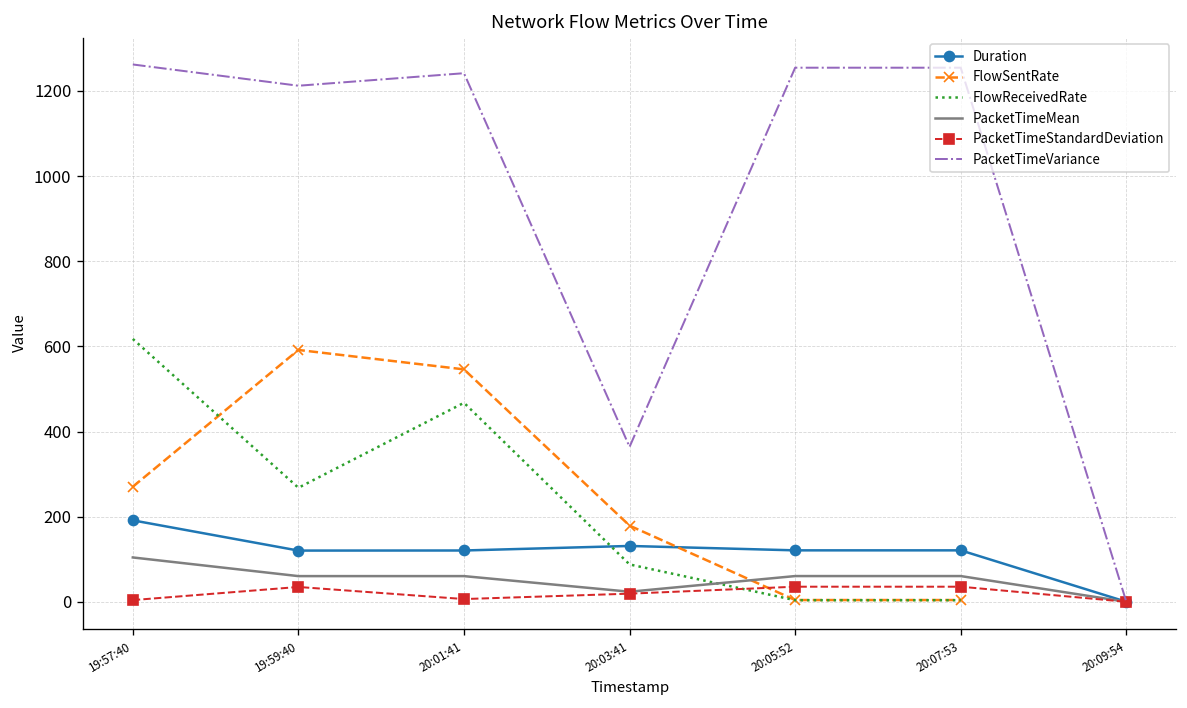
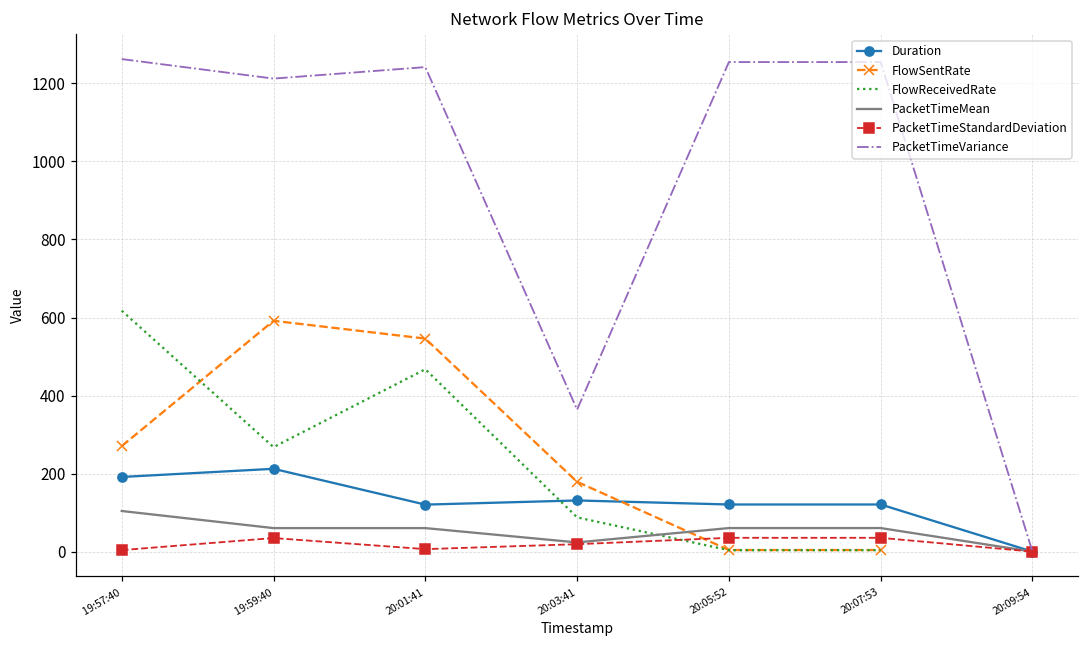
  {
    "Duration": {
      "19:57:40": 190,
-     "19:59:40": 120,
+     "19:59:40": 210,
      "20:01:41": 120,
      "20:03:41": 130,
      "20:05:52": 120,
      "20:07:53": 120
    },
    "FlowSentRate": {
      "19:57:40": 270,
      "19:59:40": 590,
      "20:01:41": 550,
      "20:03:41": 180
    },
    "FlowReceivedRate": {
      "19:57:40": 620,
      "19:59:40": 270,
      "20:01:41": 470,
      "20:03:41": 90
    },
    "PacketTimeMean": {
      "19:57:40": 100,
      "19:59:40": 60,
      "20:01:41": 60,
      "20:05:52": 60,
      "20:07:53": 60
    },
    "PacketTimeStandardDeviation": {
      "19:57:40": 0,
      "19:59:40": 30,
      "20:01:41": 10,
      "20:05:52": 40,
      "20:07:53": 40
    },
    "PacketTimeVariance": {
      "19:57:40": 1260,
      "19:59:40": 1210,
      "20:01:41": 1240,
      "20:03:41": 360,
      "20:05:52": 1250
    }
  }
